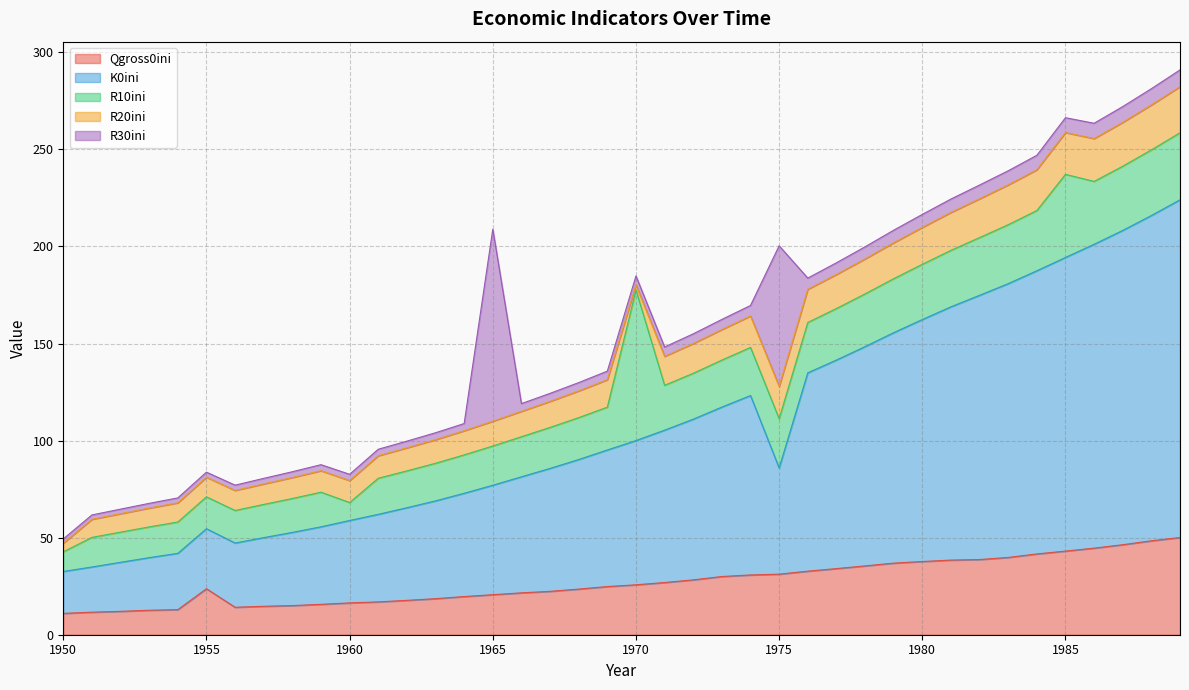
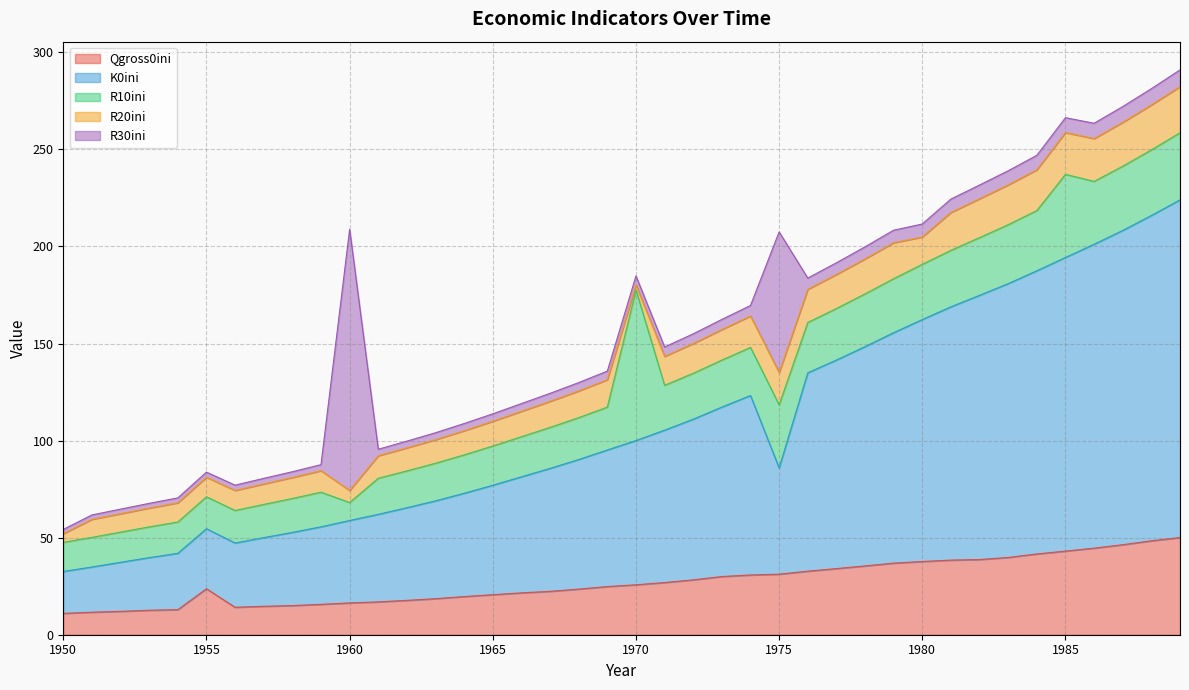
  {
    "Qgross0ini": {
      "1950": 11,
      "1955": 24,
      "1960": 16,
      "1965": 21,
      "1970": 26,
      "1975": 31,
      "1980": 38,
      "1985": 43
    },
    "K0ini": {
      "1950": 22,
      "1955": 31,
      "1960": 42,
      "1965": 56,
      "1970": 74,
      "1975": 55,
      "1980": 125,
      "1985": 151
    },
    "R10ini": {
-     "1950": 10,
+     "1950": 15,
      "1955": 16,
      "1960": 9,
      "1965": 20,
      "1970": 78,
-     "1975": 25,
+     "1975": 33,
      "1980": 28,
      "1985": 43
    },
    "R20ini": {
      "1950": 4,
      "1955": 10,
-     "1960": 11,
+     "1960": 6,
      "1965": 13,
      "1970": 3,
      "1975": 17,
-     "1980": 19,
+     "1980": 14,
      "1985": 22
    },
    "R30ini": {
      "1950": 2,
      "1955": 3,
-     "1960": 3,
-     "1965": 99,
+     "1960": 135,
+     "1965": 4,
      "1970": 5,
      "1975": 72,
      "1980": 7,
      "1985": 8
    }
  }
